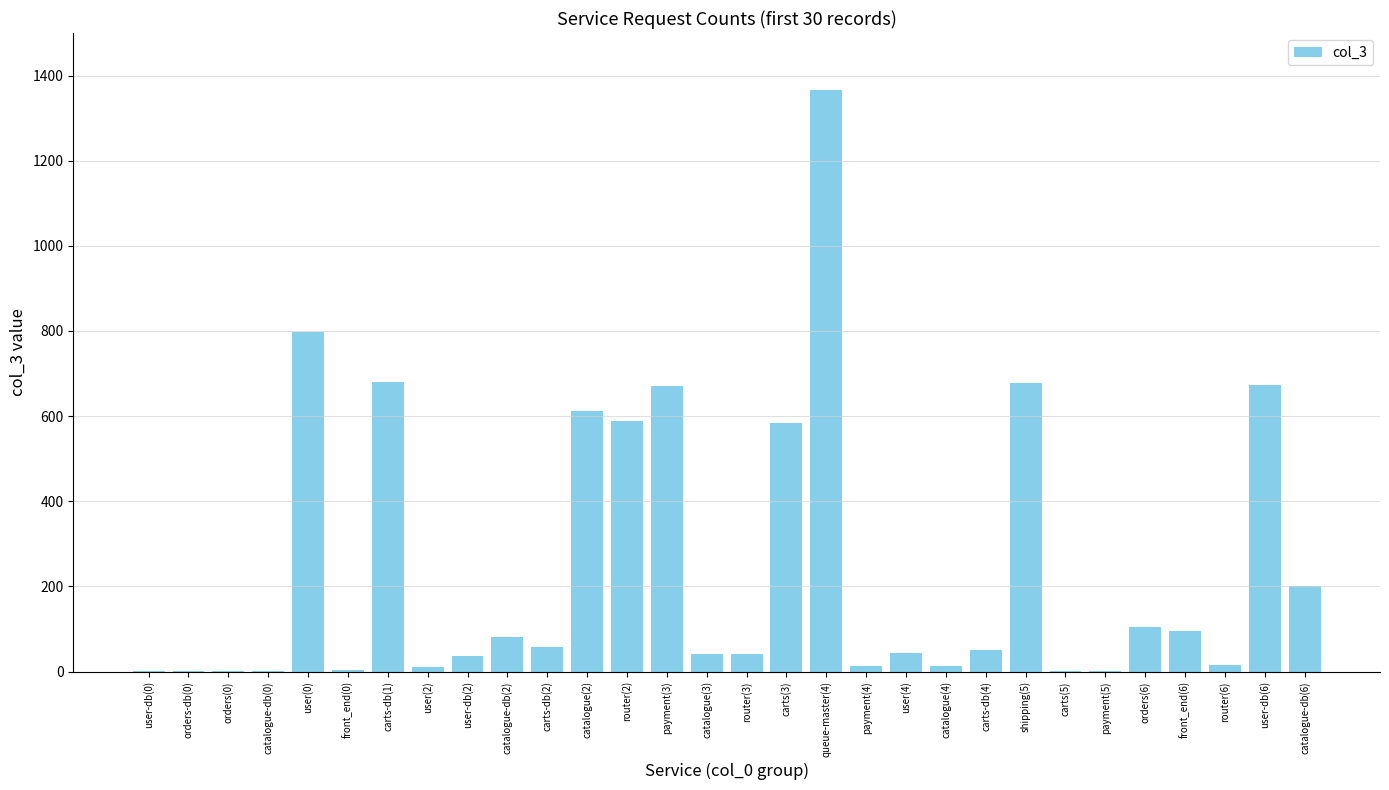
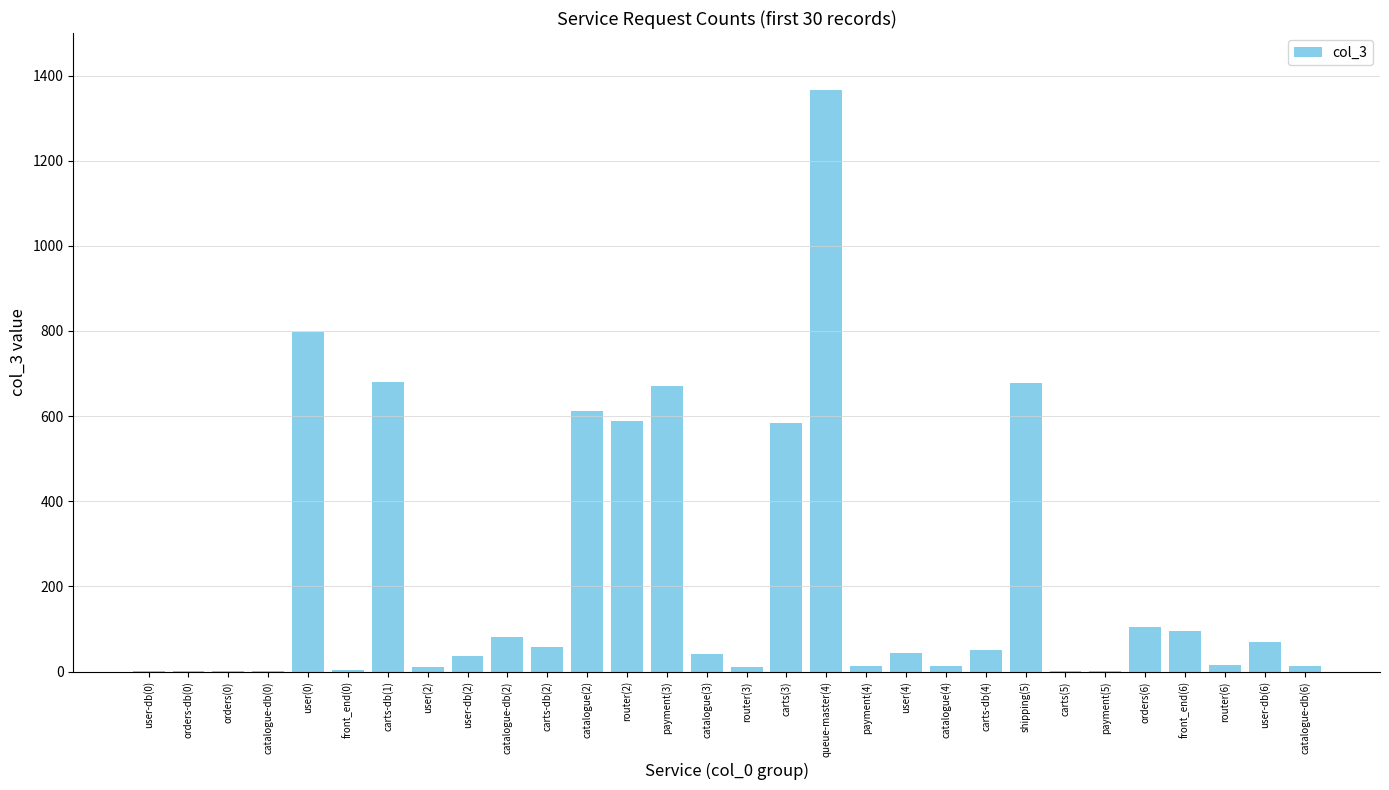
  {
    "user(0)": 800,
    "carts-db(1)": 680,
    "user(2)": 10,
    "user-db(2)": 40,
    "catalogue-db(2)": 80,
    "carts-db(2)": 60,
    "catalogue(2)": 610,
    "router(2)": 590,
    "payment(3)": 670,
    "catalogue(3)": 40,
-   "router(3)": 40,
+   "router(3)": 10,
    "carts(3)": 580,
    "queue-master(4)": 1370,
    "payment(4)": 10,
    "user(4)": 40,
    "catalogue(4)": 10,
    "carts-db(4)": 50,
    "shipping(5)": 680,
    "orders(6)": 100,
    "front_end(6)": 100,
    "router(6)": 20,
-   "user-db(6)": 670,
-   "catalogue-db(6)": 200
+   "user-db(6)": 70,
+   "catalogue-db(6)": 10
  }
